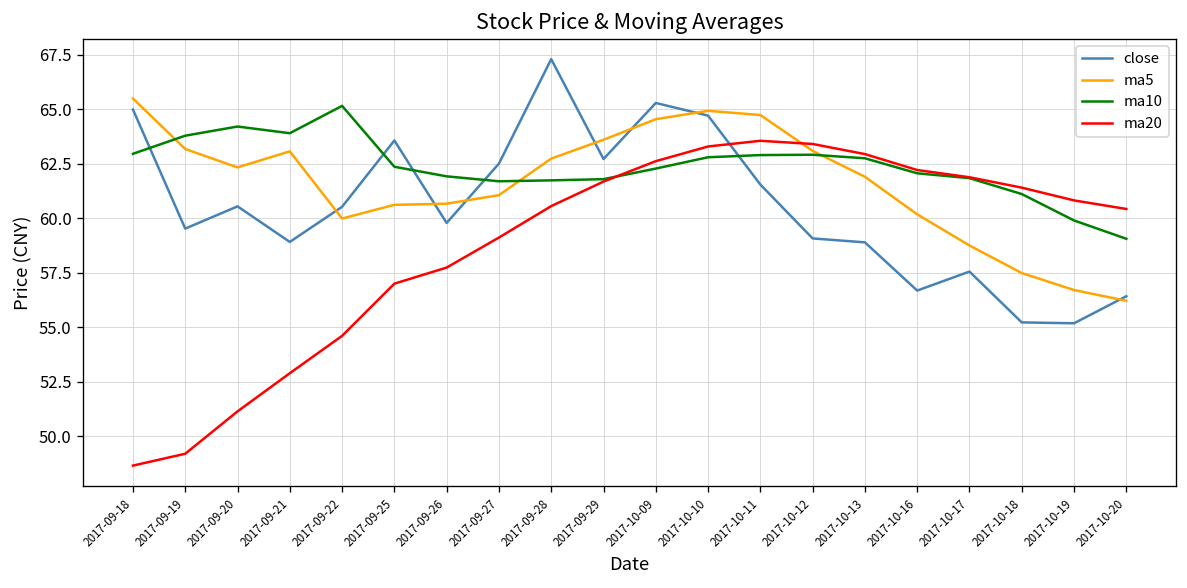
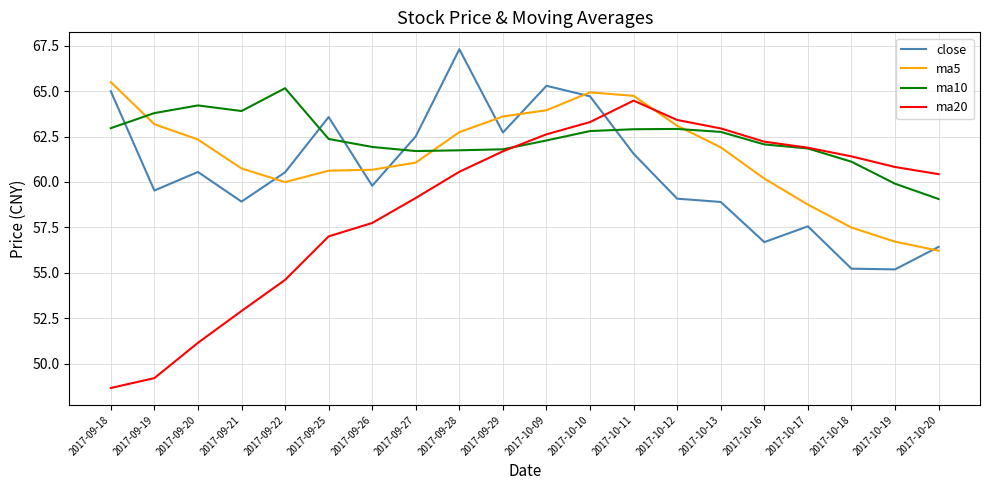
  {
    "close": {
      "2017-09-18": 65.0,
      "2017-09-19": 59.5,
      "2017-09-20": 60.6,
      "2017-09-21": 58.9,
      "2017-09-22": 60.5,
      "2017-09-25": 63.6,
      "2017-09-26": 59.8,
      "2017-09-27": 62.5,
      "2017-09-28": 67.3,
      "2017-09-29": 62.7,
      "2017-10-09": 65.3,
      "2017-10-10": 64.7,
      "2017-10-11": 61.6,
      "2017-10-12": 59.1,
      "2017-10-13": 58.9,
      "2017-10-16": 56.7,
      "2017-10-17": 57.6,
      "2017-10-18": 55.2,
      "2017-10-19": 55.2,
      "2017-10-20": 56.4
    },
    "ma5": {
      "2017-09-18": 65.5,
      "2017-09-19": 63.2,
      "2017-09-20": 62.3,
-     "2017-09-21": 63.1,
+     "2017-09-21": 60.7,
      "2017-09-22": 60.0,
      "2017-09-25": 60.6,
      "2017-09-26": 60.7,
      "2017-09-27": 61.1,
      "2017-09-28": 62.7,
      "2017-09-29": 63.6,
-     "2017-10-09": 64.5,
+     "2017-10-09": 63.9,
      "2017-10-10": 64.9,
      "2017-10-11": 64.7,
      "2017-10-12": 63.1,
      "2017-10-13": 61.9,
      "2017-10-16": 60.2,
      "2017-10-17": 58.8,
      "2017-10-18": 57.5,
      "2017-10-19": 56.7,
      "2017-10-20": 56.2
    },
    "ma10": {
      "2017-09-18": 63.0,
      "2017-09-19": 63.8,
      "2017-09-20": 64.2,
      "2017-09-21": 63.9,
      "2017-09-22": 65.2,
      "2017-09-25": 62.4,
      "2017-09-26": 61.9,
      "2017-09-27": 61.7,
      "2017-09-28": 61.7,
      "2017-10-09": 62.3,
      "2017-10-10": 62.8,
      "2017-10-11": 62.9,
      "2017-10-12": 62.9,
      "2017-10-13": 62.8,
      "2017-10-16": 62.1,
      "2017-10-18": 61.1,
      "2017-10-19": 59.9,
      "2017-10-20": 59.1
    },
    "ma20": {
      "2017-09-18": 48.7,
      "2017-09-19": 49.2,
      "2017-09-20": 51.2,
      "2017-09-21": 52.9,
      "2017-09-22": 54.6,
      "2017-09-25": 57.0,
      "2017-09-26": 57.7,
      "2017-09-27": 59.1,
      "2017-09-28": 60.6,
      "2017-10-09": 62.6,
      "2017-10-10": 63.3,
-     "2017-10-11": 63.6,
+     "2017-10-11": 64.5,
      "2017-10-12": 63.4,
      "2017-10-13": 62.9,
      "2017-10-16": 62.2,
      "2017-10-18": 61.4,
      "2017-10-19": 60.8,
      "2017-10-20": 60.4
    }
  }
